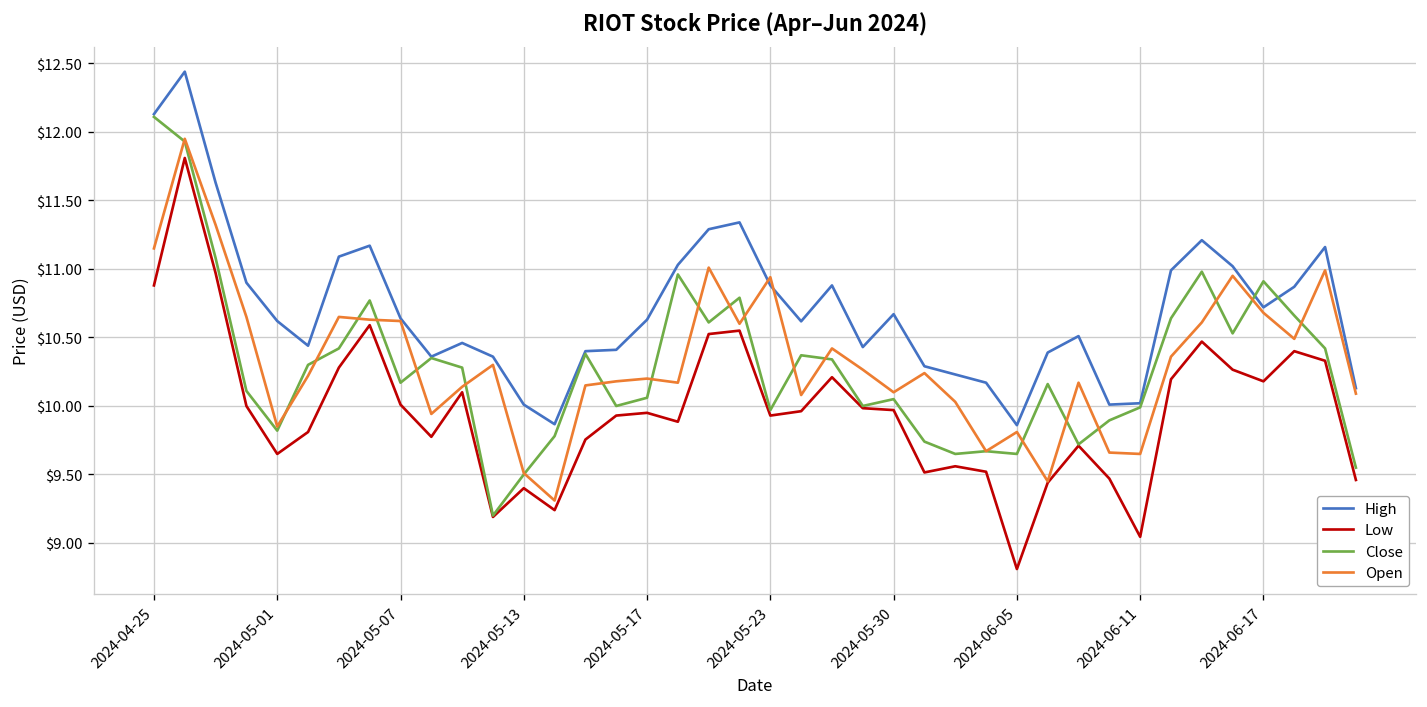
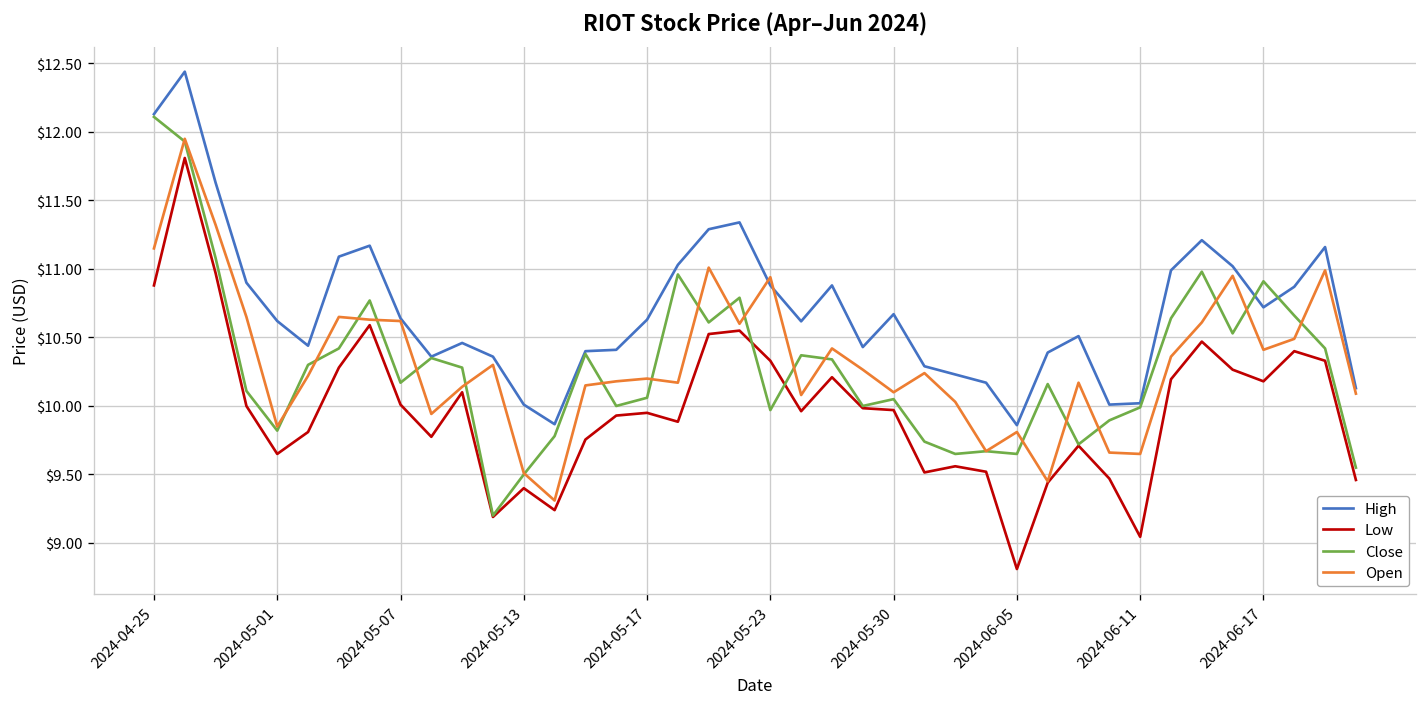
  {
    "High": {
      "2024-05-01": "$10.62",
      "2024-05-13": "$10.01",
      "2024-05-17": "$10.63",
      "2024-05-23": "$10.88",
      "2024-05-30": "$10.67",
      "2024-06-05": "$9.86",
      "2024-06-11": "$10.02",
      "2024-06-17": "$10.72"
    },
    "Low": {
      "2024-04-25": "$10.88",
      "2024-05-01": "$9.65",
      "2024-05-07": "$10.01",
      "2024-05-13": "$9.40",
      "2024-05-17": "$9.95",
-     "2024-05-23": "$9.93",
+     "2024-05-23": "$10.33",
      "2024-05-30": "$9.97",
      "2024-06-05": "$8.81",
      "2024-06-11": "$9.05",
      "2024-06-17": "$10.18"
    },
    "Close": {
      "2024-05-01": "$9.82",
      "2024-05-07": "$10.17",
      "2024-05-17": "$10.06",
      "2024-05-23": "$9.97",
      "2024-05-30": "$10.05",
      "2024-06-05": "$9.65",
      "2024-06-11": "$9.99",
      "2024-06-17": "$10.91"
    },
    "Open": {
      "2024-04-25": "$11.15",
      "2024-05-01": "$9.85",
      "2024-05-17": "$10.20",
      "2024-05-23": "$10.94",
      "2024-05-30": "$10.10",
      "2024-06-05": "$9.81",
      "2024-06-11": "$9.65",
-     "2024-06-17": "$10.68"
+     "2024-06-17": "$10.41"
    }
  }
